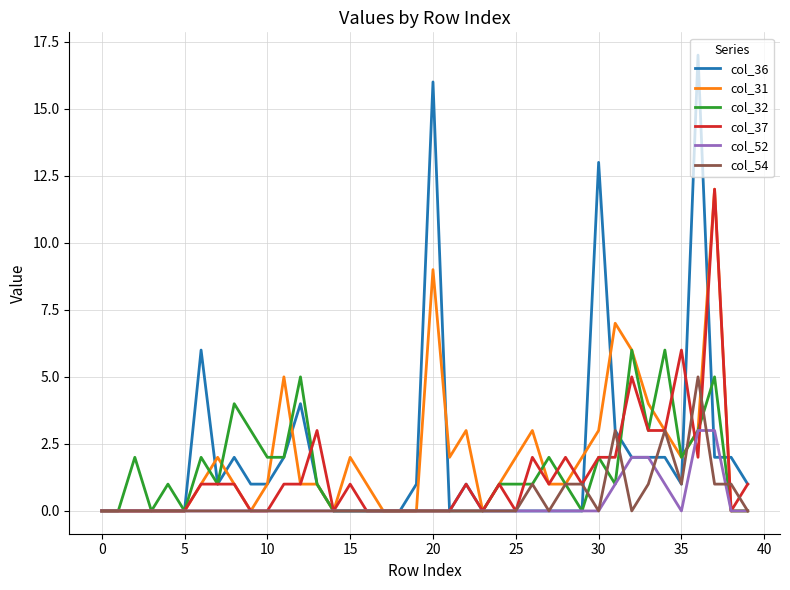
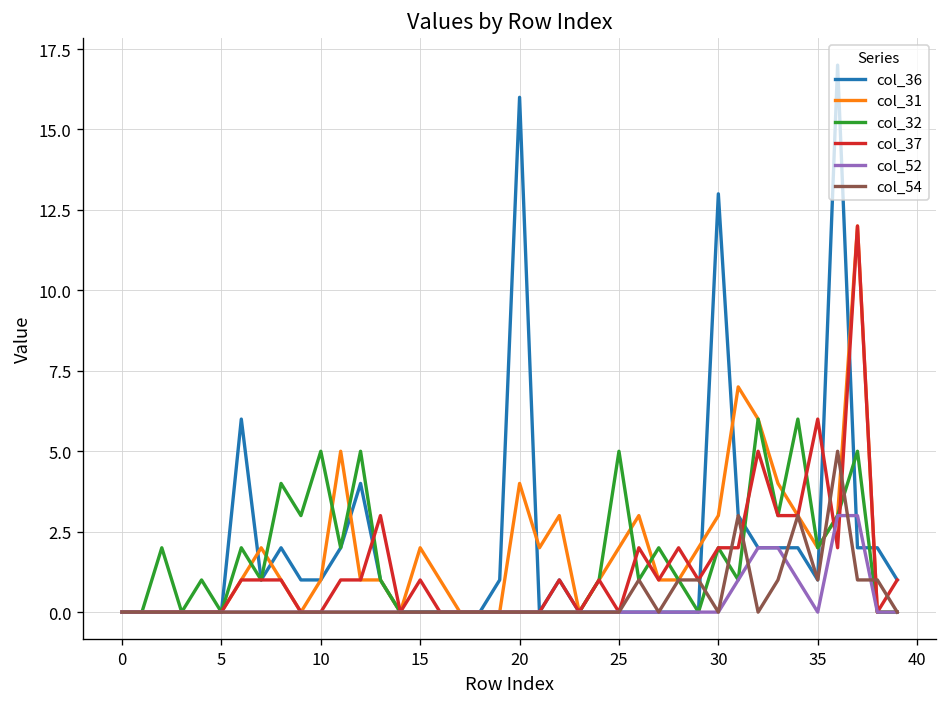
  {
    "col_36": {
      "20": 16,
      "30": 13
    },
    "col_31": {
      "15": 2,
-     "20": 9,
+     "20": 4,
      "25": 2,
      "30": 3
    },
    "col_32": {
-     "10": 2,
-     "25": 1
+     "10": 5,
+     "25": 5
    },
    "col_37": {
      "15": 1,
      "35": 6
    },
    "col_52": {
      "35": 0
    }
  }
